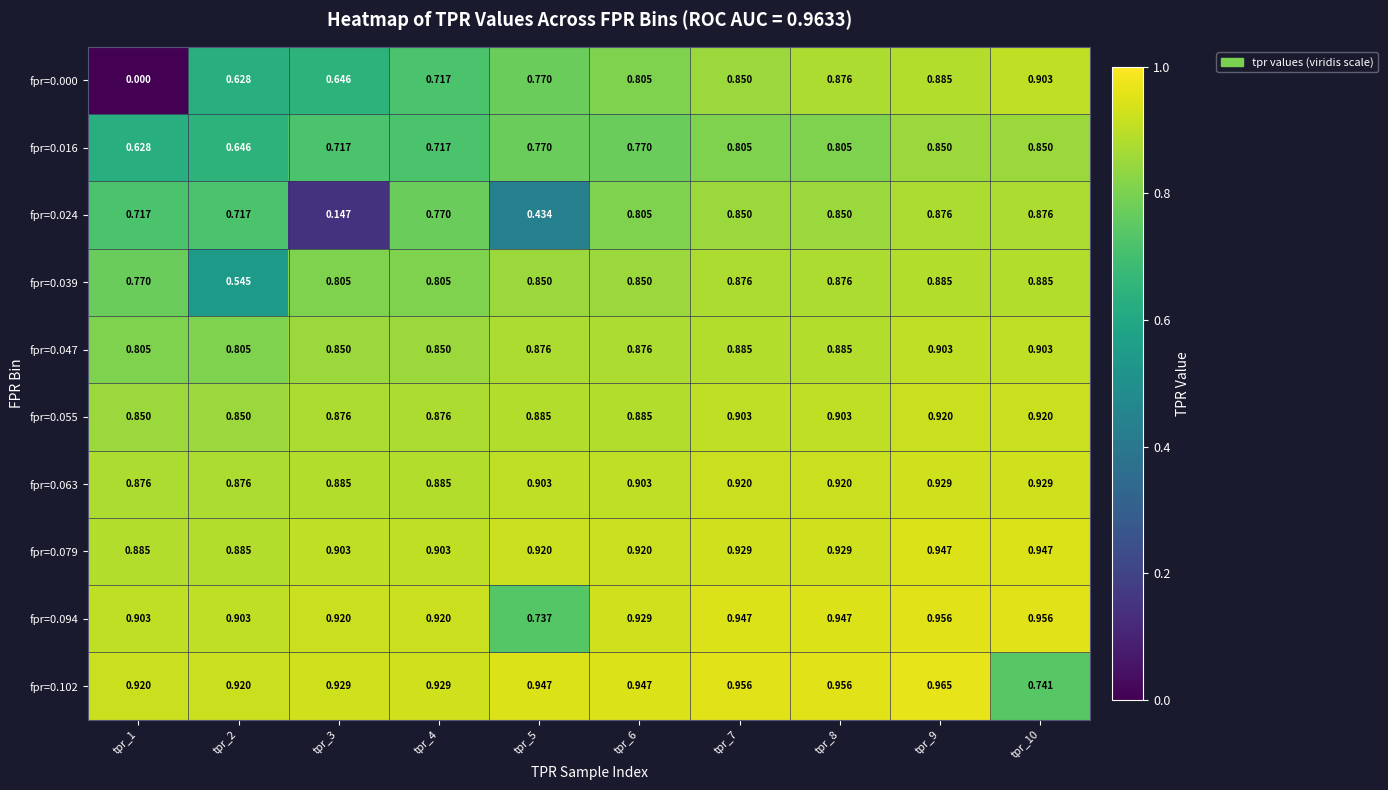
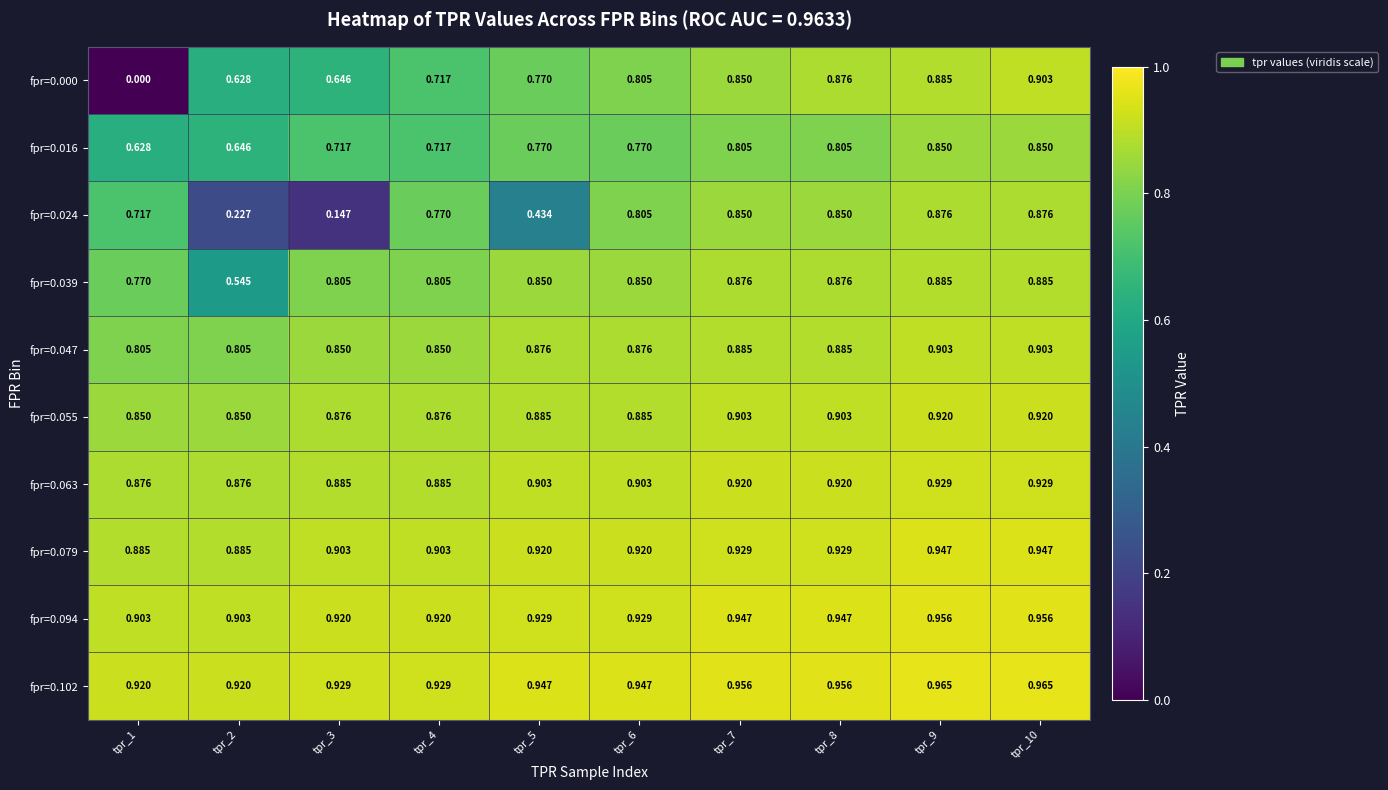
  {
    "fpr=0.000": {
      "tpr_1": 0.000,
      "tpr_2": 0.628,
      "tpr_3": 0.646,
      "tpr_4": 0.717,
      "tpr_5": 0.770,
      "tpr_6": 0.805,
      "tpr_7": 0.850,
      "tpr_8": 0.876,
      "tpr_9": 0.885,
      "tpr_10": 0.903
    },
    "fpr=0.016": {
      "tpr_1": 0.628,
      "tpr_2": 0.646,
      "tpr_3": 0.717,
      "tpr_4": 0.717,
      "tpr_5": 0.770,
      "tpr_6": 0.770,
      "tpr_7": 0.805,
      "tpr_8": 0.805,
      "tpr_9": 0.850,
      "tpr_10": 0.850
    },
    "fpr=0.024": {
      "tpr_1": 0.717,
-     "tpr_2": 0.717,
+     "tpr_2": 0.227,
      "tpr_3": 0.147,
      "tpr_4": 0.770,
      "tpr_5": 0.434,
      "tpr_6": 0.805,
      "tpr_7": 0.850,
      "tpr_8": 0.850,
      "tpr_9": 0.876,
      "tpr_10": 0.876
    },
    "fpr=0.039": {
      "tpr_1": 0.770,
      "tpr_2": 0.545,
      "tpr_3": 0.805,
      "tpr_4": 0.805,
      "tpr_5": 0.850,
      "tpr_6": 0.850,
      "tpr_7": 0.876,
      "tpr_8": 0.876,
      "tpr_9": 0.885,
      "tpr_10": 0.885
    },
    "fpr=0.047": {
      "tpr_1": 0.805,
      "tpr_2": 0.805,
      "tpr_3": 0.850,
      "tpr_4": 0.850,
      "tpr_5": 0.876,
      "tpr_6": 0.876,
      "tpr_7": 0.885,
      "tpr_8": 0.885,
      "tpr_9": 0.903,
      "tpr_10": 0.903
    },
    "fpr=0.055": {
      "tpr_1": 0.850,
      "tpr_2": 0.850,
      "tpr_3": 0.876,
      "tpr_4": 0.876,
      "tpr_5": 0.885,
      "tpr_6": 0.885,
      "tpr_7": 0.903,
      "tpr_8": 0.903,
      "tpr_9": 0.920,
      "tpr_10": 0.920
    },
    "fpr=0.063": {
      "tpr_1": 0.876,
      "tpr_2": 0.876,
      "tpr_3": 0.885,
      "tpr_4": 0.885,
      "tpr_5": 0.903,
      "tpr_6": 0.903,
      "tpr_7": 0.920,
      "tpr_8": 0.920,
      "tpr_9": 0.929,
      "tpr_10": 0.929
    },
    "fpr=0.079": {
      "tpr_1": 0.885,
      "tpr_2": 0.885,
      "tpr_3": 0.903,
      "tpr_4": 0.903,
      "tpr_5": 0.920,
      "tpr_6": 0.920,
      "tpr_7": 0.929,
      "tpr_8": 0.929,
      "tpr_9": 0.947,
      "tpr_10": 0.947
    },
    "fpr=0.094": {
      "tpr_1": 0.903,
      "tpr_2": 0.903,
      "tpr_3": 0.920,
      "tpr_4": 0.920,
-     "tpr_5": 0.737,
+     "tpr_5": 0.929,
      "tpr_6": 0.929,
      "tpr_7": 0.947,
      "tpr_8": 0.947,
      "tpr_9": 0.956,
      "tpr_10": 0.956
    },
    "fpr=0.102": {
      "tpr_1": 0.920,
      "tpr_2": 0.920,
      "tpr_3": 0.929,
      "tpr_4": 0.929,
      "tpr_5": 0.947,
      "tpr_6": 0.947,
      "tpr_7": 0.956,
      "tpr_8": 0.956,
      "tpr_9": 0.965,
-     "tpr_10": 0.741
+     "tpr_10": 0.965
    }
  }
